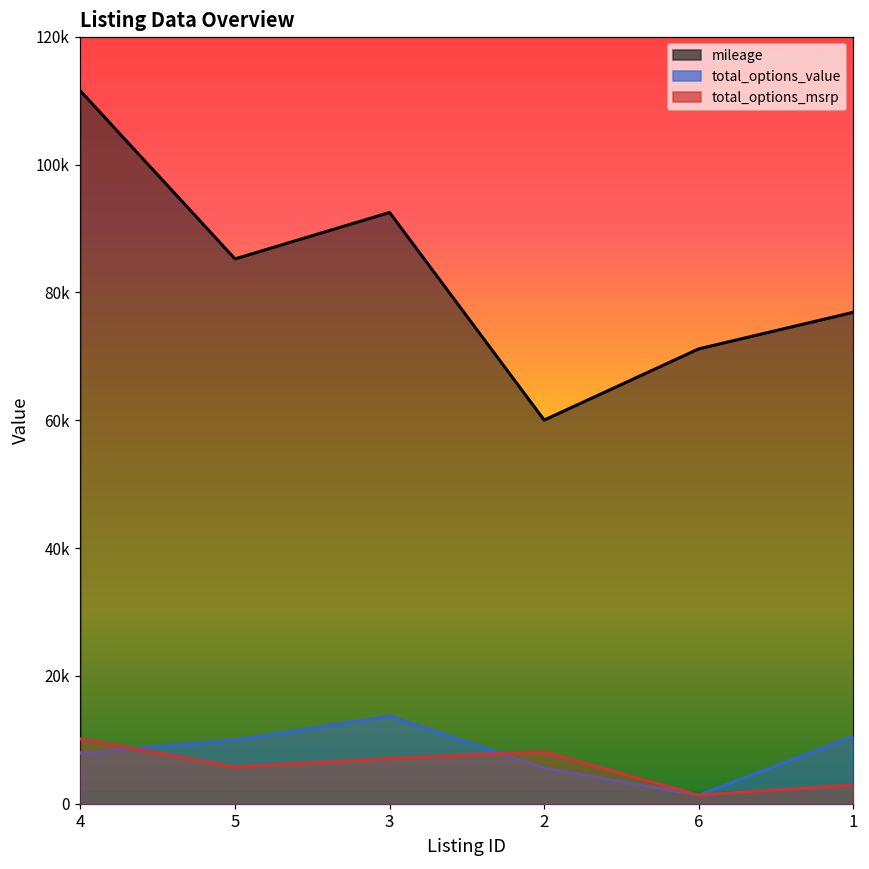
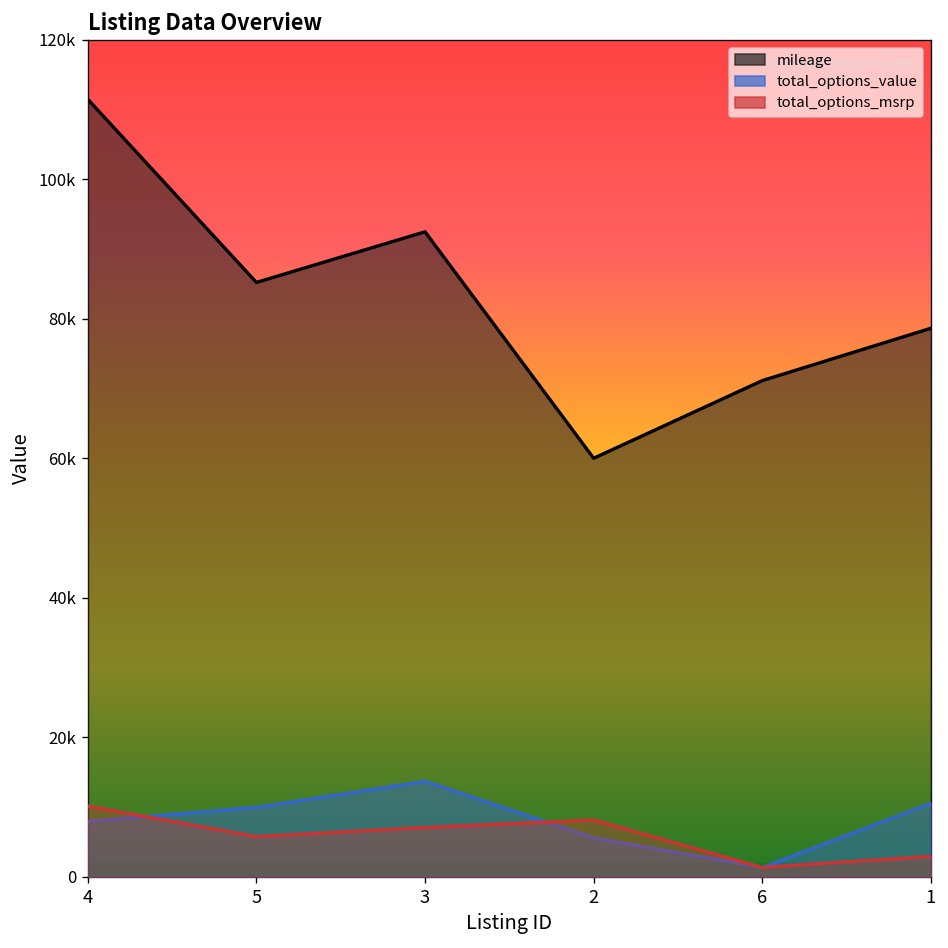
  {
    "mileage": {
      "4": 112000,
      "5": 85000,
      "3": 93000,
      "2": 60000,
      "6": 71000,
-     "1": 77000
+     "1": 79000
    },
    "total_options_value": {
      "4": 8000,
      "5": 10000,
      "3": 14000,
      "2": 6000,
      "1": 11000
    },
    "total_options_msrp": {
      "4": 10000,
      "5": 6000,
      "3": 7000,
      "2": 8000,
      "1": 3000
    }
  }
